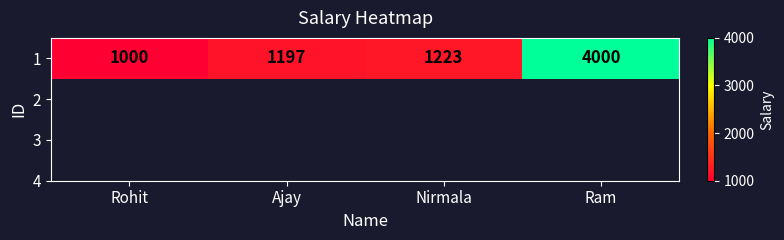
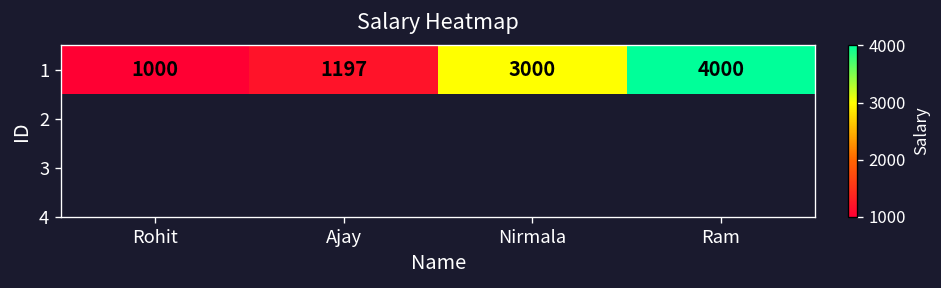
  {
    "1": {
      "Rohit": 1000,
      "Ajay": 1197,
-     "Nirmala": 1223,
+     "Nirmala": 3000,
      "Ram": 4000
    }
  }
